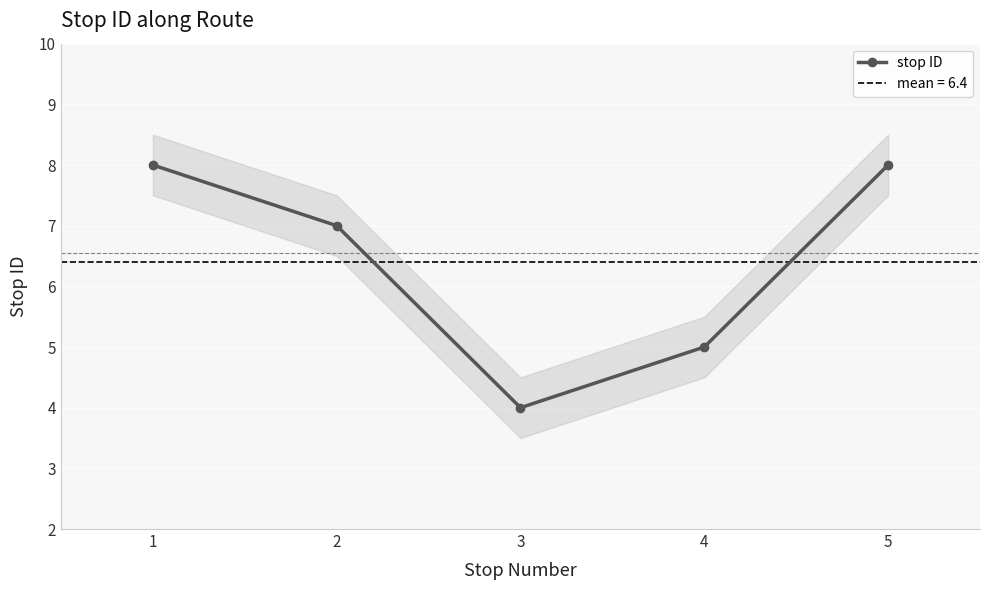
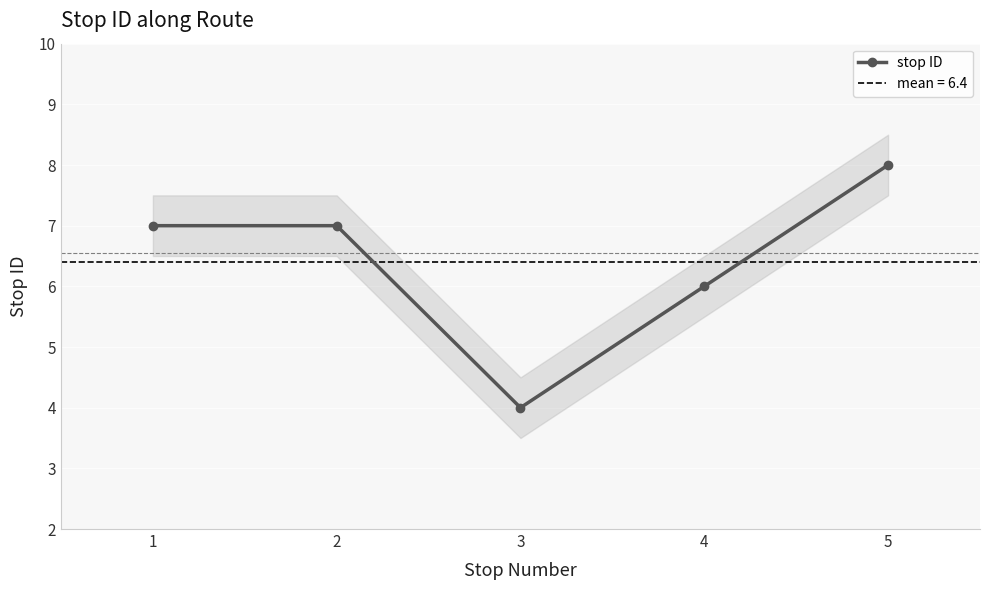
  {
    "stop ID": {
-     "1": 8,
+     "1": 7,
      "2": 7,
      "3": 4,
-     "4": 5,
+     "4": 6,
      "5": 8
    }
  }
